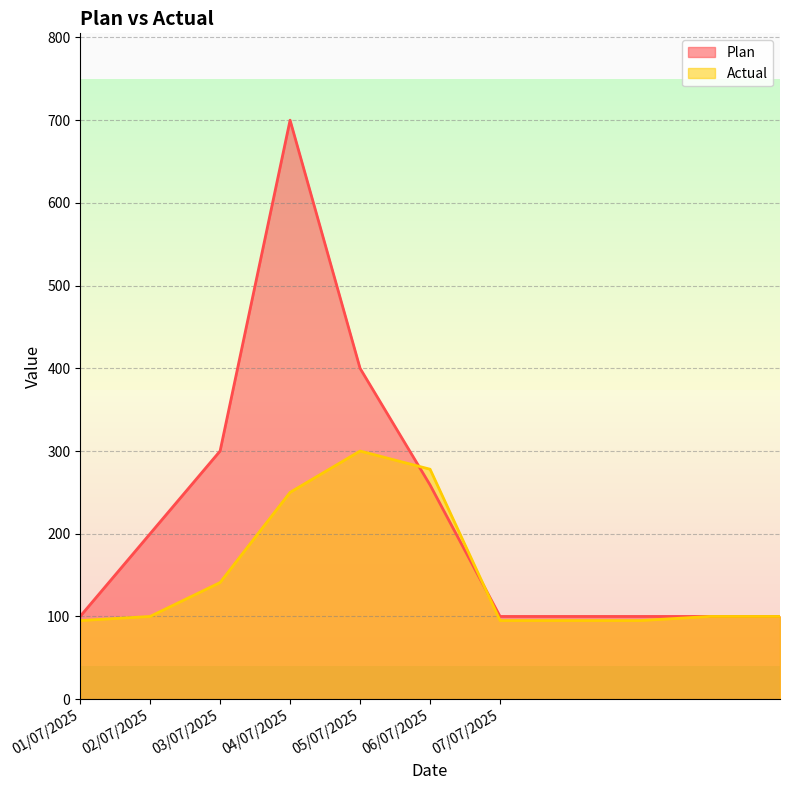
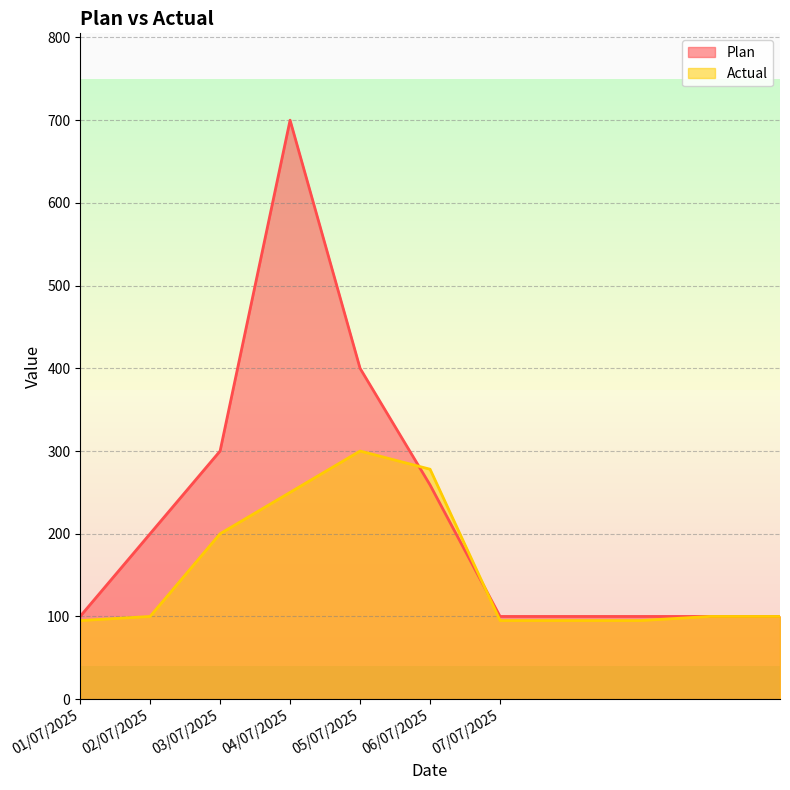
  {
    "Plan": {
      "01/07/2025": 100,
      "02/07/2025": 200,
      "03/07/2025": 300,
      "04/07/2025": 700,
      "05/07/2025": 400,
      "06/07/2025": 260
    },
    "Actual": {
      "01/07/2025": 100,
      "02/07/2025": 100,
-     "03/07/2025": 140,
+     "03/07/2025": 200,
      "04/07/2025": 250,
      "05/07/2025": 300,
      "06/07/2025": 280
    }
  }
